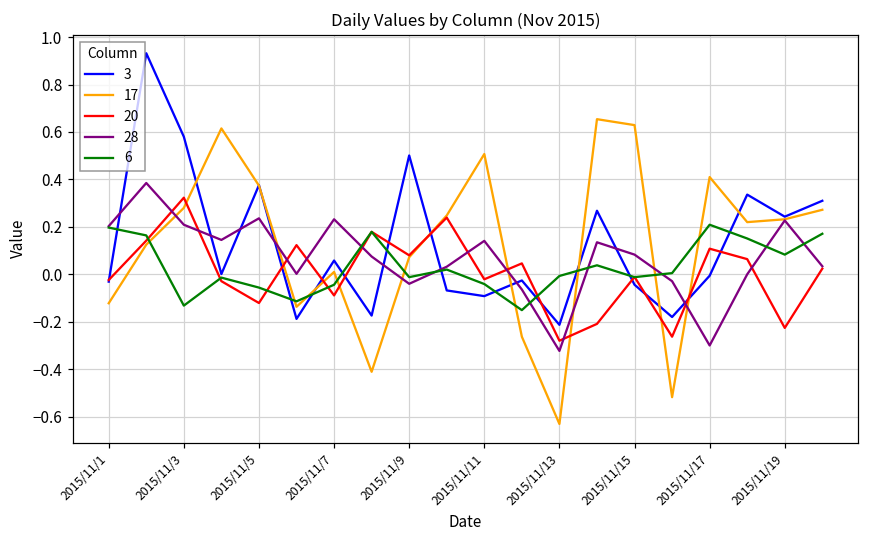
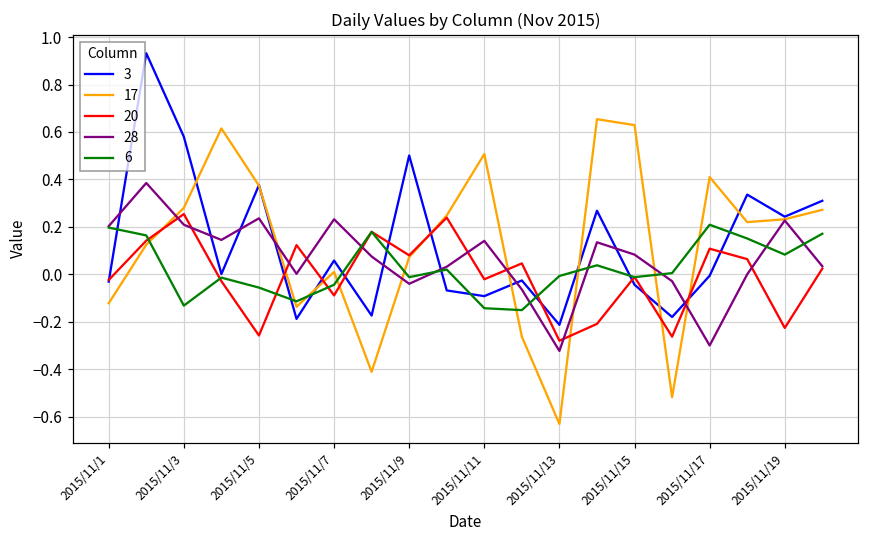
  {
    "3": {
      "2015/11/3": 0.58,
      "2015/11/7": 0.06,
      "2015/11/9": 0.50,
      "2015/11/11": -0.09,
      "2015/11/13": -0.21,
      "2015/11/15": -0.04,
      "2015/11/17": -0.01
    },
    "17": {
      "2015/11/1": -0.12,
      "2015/11/3": 0.28,
      "2015/11/7": 0.01,
      "2015/11/11": 0.51,
      "2015/11/13": -0.63,
      "2015/11/15": 0.63,
      "2015/11/17": 0.41
    },
    "20": {
-     "2015/11/3": 0.32,
-     "2015/11/5": -0.12,
+     "2015/11/3": 0.25,
+     "2015/11/5": -0.26,
      "2015/11/7": -0.09,
      "2015/11/11": -0.02,
      "2015/11/13": -0.28,
      "2015/11/17": 0.11,
      "2015/11/19": -0.23
    },
    "28": {
      "2015/11/3": 0.21,
      "2015/11/5": 0.24,
      "2015/11/7": 0.23,
      "2015/11/9": -0.04,
      "2015/11/11": 0.14,
      "2015/11/13": -0.32,
      "2015/11/15": 0.08,
      "2015/11/17": -0.30
    },
    "6": {
      "2015/11/3": -0.13,
      "2015/11/5": -0.06,
      "2015/11/7": -0.04,
      "2015/11/9": -0.01,
-     "2015/11/11": -0.04,
+     "2015/11/11": -0.14,
      "2015/11/13": -0.01,
      "2015/11/17": 0.21,
      "2015/11/19": 0.08
    }
  }
